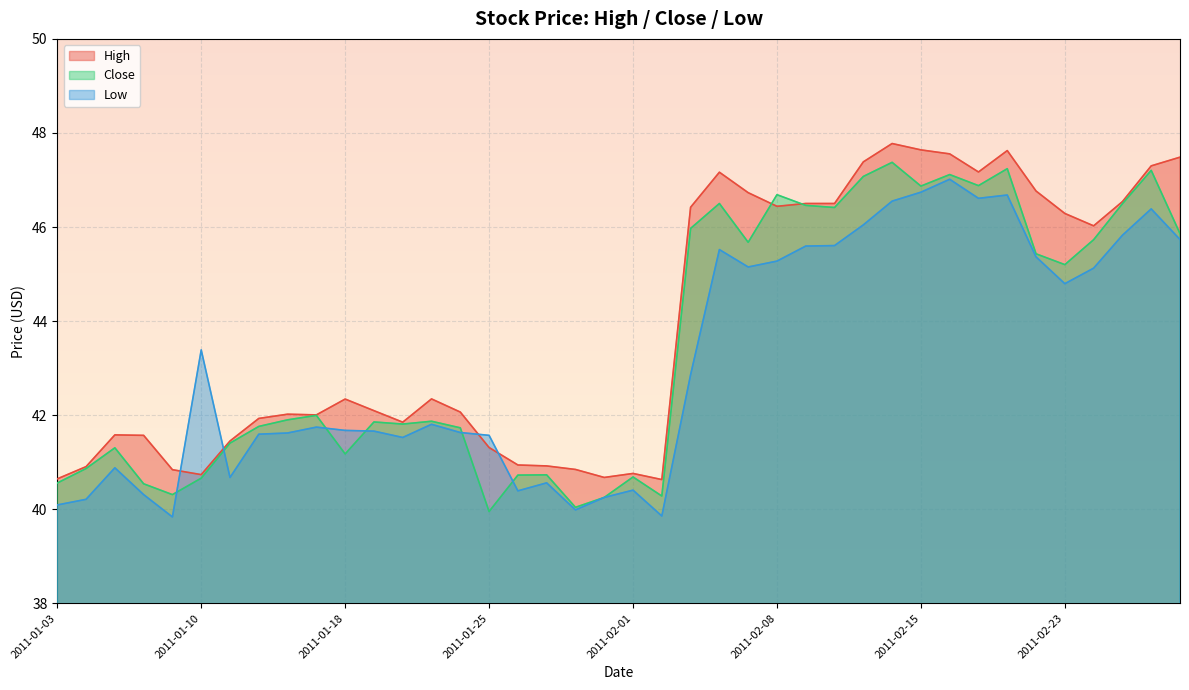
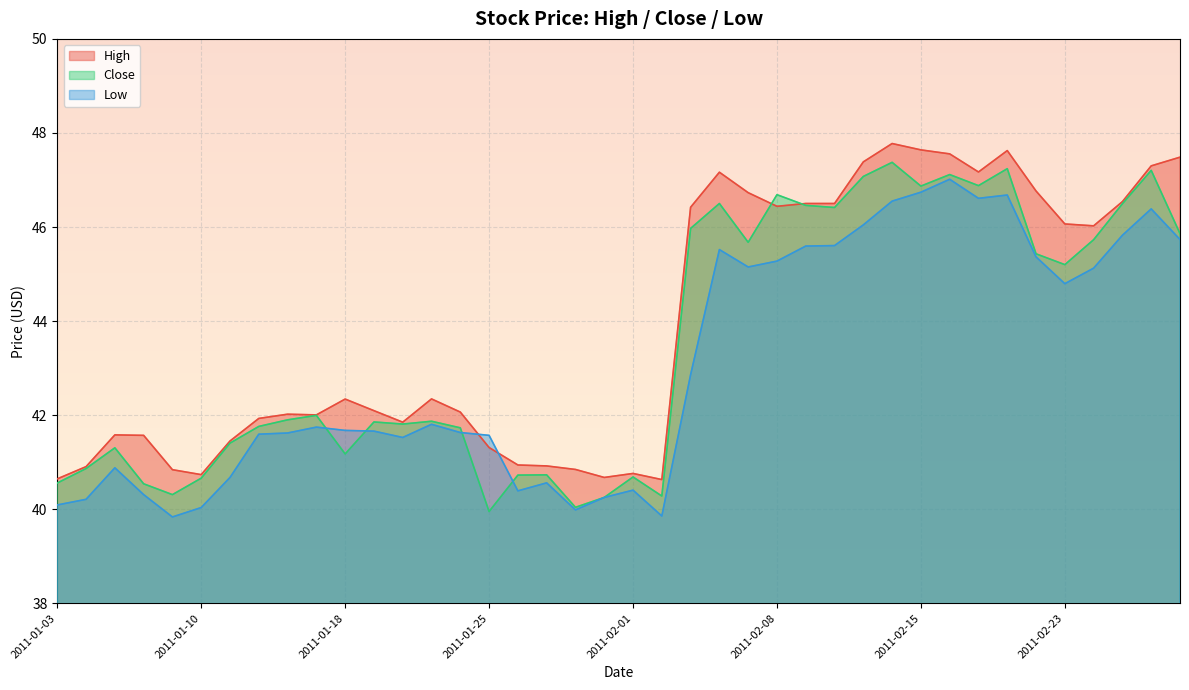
  {
    "High": {
      "2011-01-03": 40.6,
      "2011-01-10": 40.7,
      "2011-01-18": 42.3,
      "2011-01-25": 41.3,
      "2011-02-01": 40.8,
      "2011-02-08": 46.4,
      "2011-02-15": 47.6,
-     "2011-02-23": 46.3
+     "2011-02-23": 46.1
    },
    "Close": {
      "2011-01-03": 40.6,
      "2011-01-10": 40.7,
      "2011-01-18": 41.2,
      "2011-01-25": 40.0,
      "2011-02-01": 40.7,
      "2011-02-08": 46.7,
      "2011-02-15": 46.9,
      "2011-02-23": 45.2
    },
    "Low": {
      "2011-01-03": 40.1,
-     "2011-01-10": 43.4,
+     "2011-01-10": 40.0,
      "2011-01-18": 41.7,
      "2011-01-25": 41.6,
      "2011-02-01": 40.4,
      "2011-02-08": 45.3,
      "2011-02-15": 46.7,
      "2011-02-23": 44.8
    }
  }
